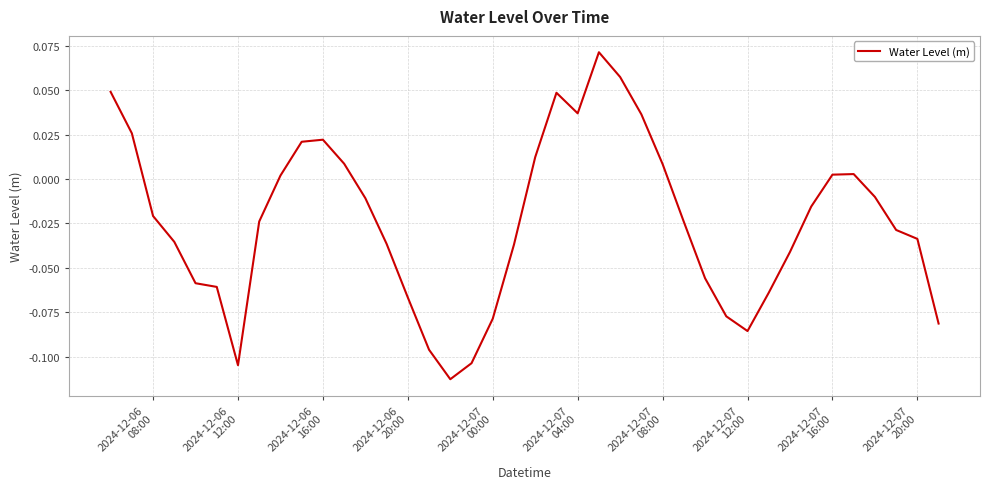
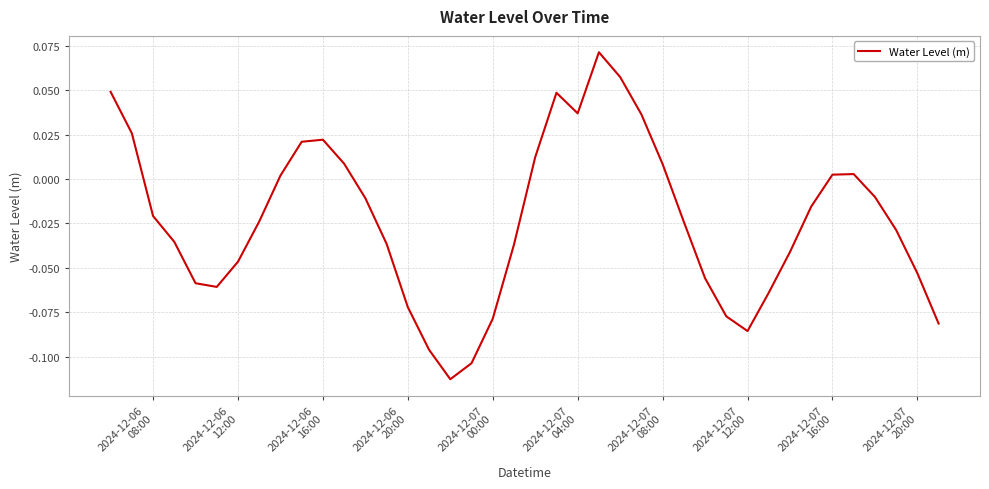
  {
    "2024-12-06 08:00": -0.021,
-   "2024-12-06 12:00": -0.105,
+   "2024-12-06 12:00": -0.046,
    "2024-12-06 16:00": 0.022,
-   "2024-12-06 20:00": -0.067,
+   "2024-12-06 20:00": -0.072,
    "2024-12-07 00:00": -0.078,
    "2024-12-07 04:00": 0.037,
    "2024-12-07 08:00": 0.008,
    "2024-12-07 12:00": -0.085,
    "2024-12-07 16:00": 0.002,
-   "2024-12-07 20:00": -0.034
+   "2024-12-07 20:00": -0.053
  }
